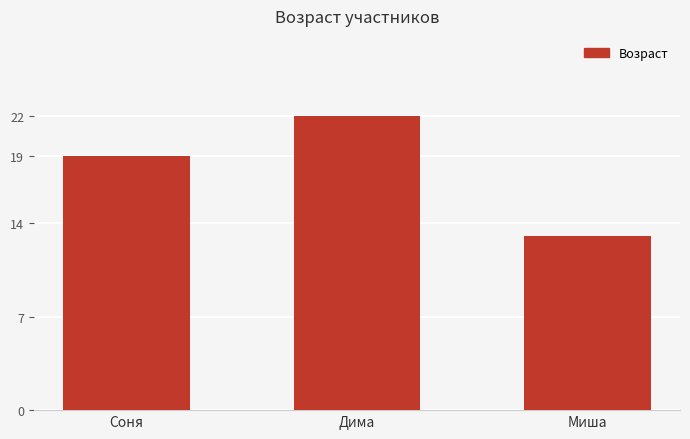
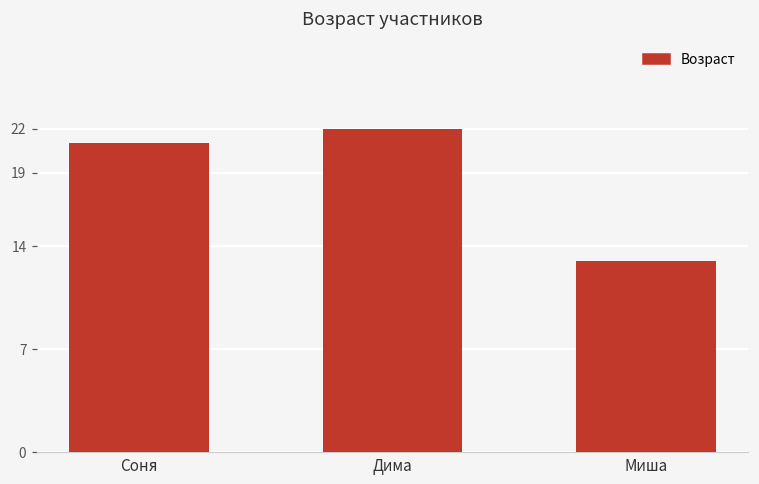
  {
-   "Соня": 19,
+   "Соня": 21,
    "Дима": 22,
    "Миша": 13
  }
